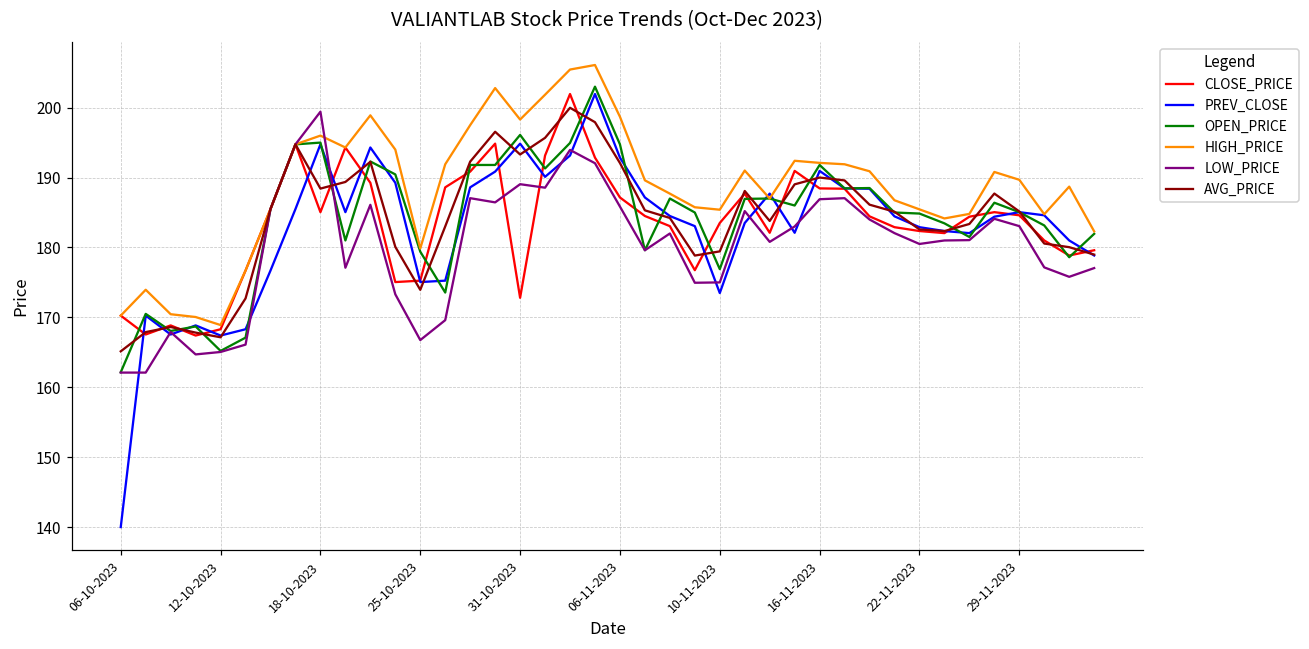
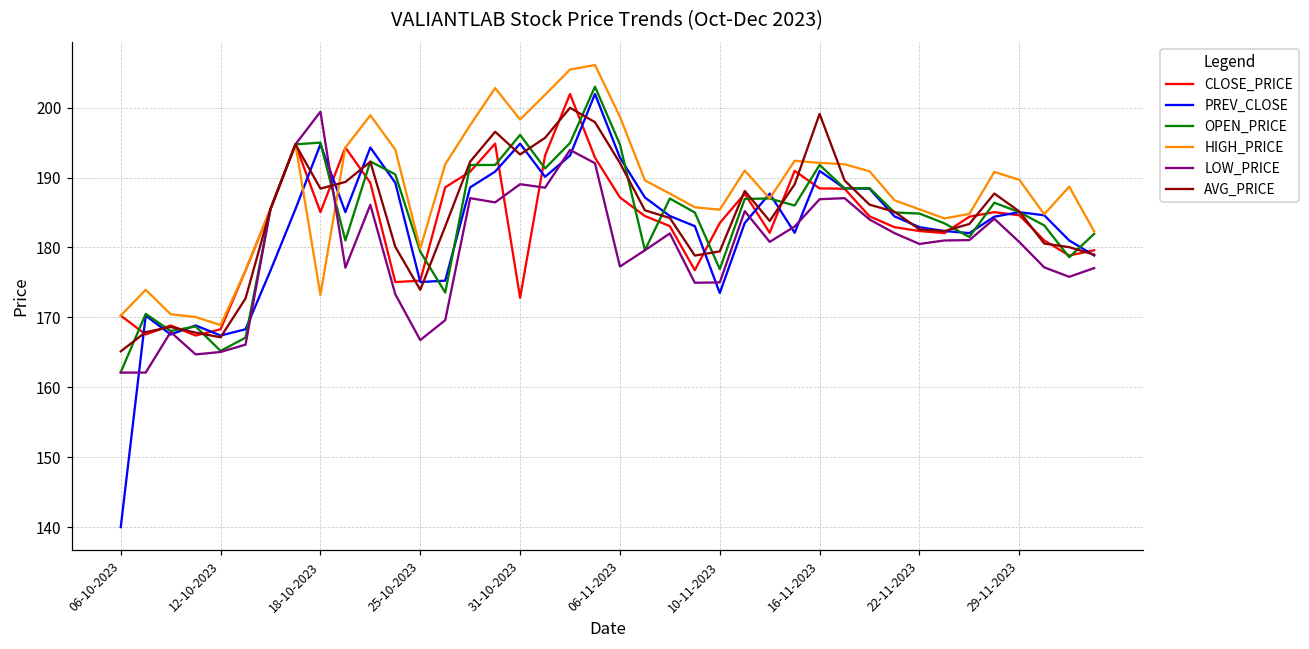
  {
    "CLOSE_PRICE": {
      "12-10-2023": 168,
      "18-10-2023": 185,
      "31-10-2023": 173,
      "06-11-2023": 187,
      "10-11-2023": 184,
      "16-11-2023": 188,
      "29-11-2023": 185
    },
    "PREV_CLOSE": {
      "06-10-2023": 140,
      "31-10-2023": 195,
      "06-11-2023": 193,
      "10-11-2023": 173,
      "16-11-2023": 191
    },
    "OPEN_PRICE": {
      "25-10-2023": 179,
      "31-10-2023": 196,
      "06-11-2023": 195,
      "10-11-2023": 177,
      "22-11-2023": 185
    },
    "HIGH_PRICE": {
      "12-10-2023": 169,
-     "18-10-2023": 196,
+     "18-10-2023": 173,
      "25-10-2023": 180,
      "31-10-2023": 198,
      "06-11-2023": 199,
      "10-11-2023": 185,
      "22-11-2023": 185,
      "29-11-2023": 190
    },
    "LOW_PRICE": {
      "18-10-2023": 199,
      "25-10-2023": 167,
      "31-10-2023": 189,
-     "06-11-2023": 186,
+     "06-11-2023": 177,
      "10-11-2023": 175,
      "16-11-2023": 187,
      "22-11-2023": 181,
-     "29-11-2023": 183
+     "29-11-2023": 181
    },
    "AVG_PRICE": {
      "06-10-2023": 165,
      "18-10-2023": 188,
      "25-10-2023": 174,
      "31-10-2023": 193,
      "06-11-2023": 192,
      "10-11-2023": 179,
-     "16-11-2023": 190
+     "16-11-2023": 199
    }
  }
